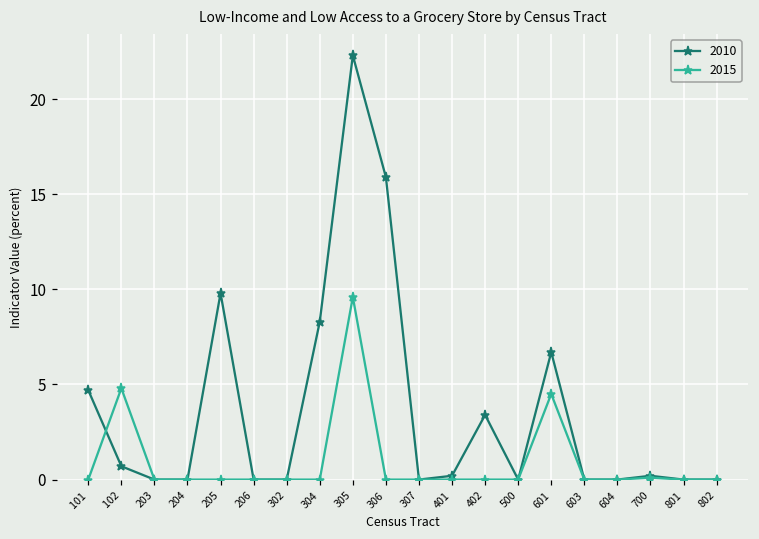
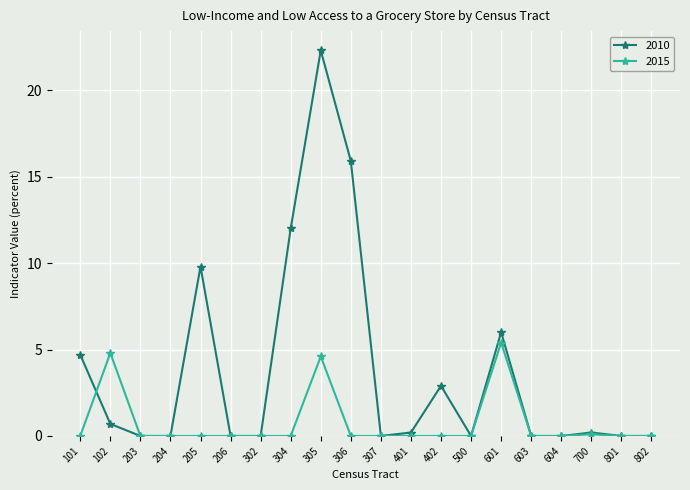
  {
    "2010": {
      "101": 4.7,
      "102": 0.7,
      "205": 9.8,
-     "304": 8.3,
+     "304": 12.0,
      "305": 22.3,
      "306": 15.9,
      "401": 0.2,
-     "402": 3.4,
-     "601": 6.7
+     "402": 2.9,
+     "601": 6.0
    },
    "2015": {
      "101": 0.0,
      "102": 4.8,
      "205": 0.0,
      "304": 0.0,
-     "305": 9.6,
+     "305": 4.6,
      "306": 0.0,
      "401": 0.0,
      "402": 0.0,
-     "601": 4.5
+     "601": 5.4
    }
  }
